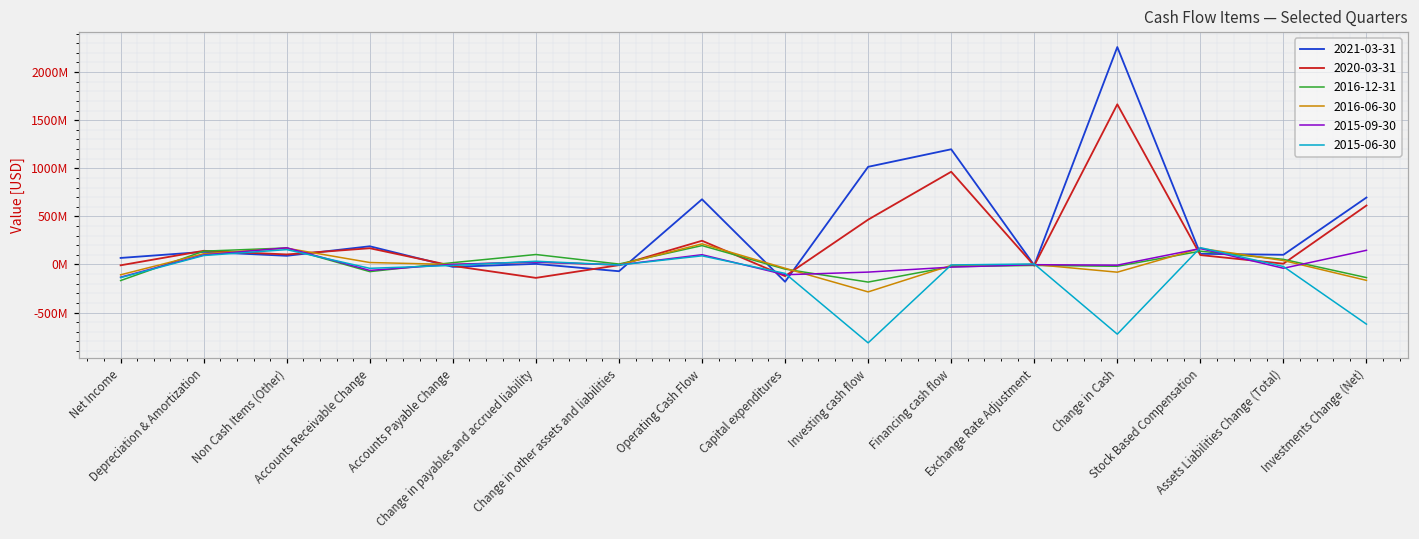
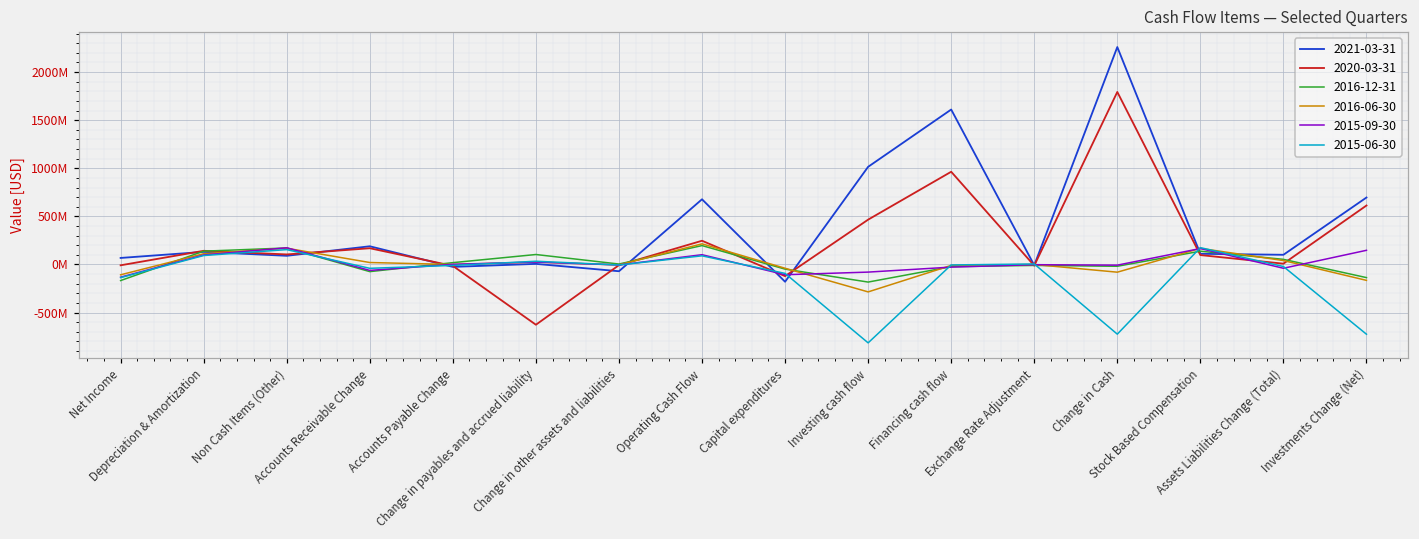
  {
    "2021-03-31": {
      "Net Income": 100000000,
      "Change in other assets and liabilities": -100000000,
      "Operating Cash Flow": 700000000,
      "Capital expenditures": -200000000,
      "Investing cash flow": 1000000000,
-     "Financing cash flow": 1200000000,
+     "Financing cash flow": 1600000000,
      "Change in Cash": 2300000000,
      "Assets Liabilities Change (Total)": 100000000,
      "Investments Change (Net)": 700000000
    },
    "2020-03-31": {
      "Net Income": 0,
-     "Change in payables and accrued liability": -100000000,
+     "Change in payables and accrued liability": -600000000,
      "Operating Cash Flow": 200000000,
      "Investing cash flow": 500000000,
      "Financing cash flow": 1000000000,
-     "Change in Cash": 1700000000,
+     "Change in Cash": 1800000000,
      "Assets Liabilities Change (Total)": 0,
      "Investments Change (Net)": 600000000
    },
    "2016-12-31": {
      "Net Income": -200000000,
      "Change in payables and accrued liability": 100000000,
      "Investing cash flow": -200000000
    },
    "2016-06-30": {
      "Accounts Receivable Change": 0,
      "Investing cash flow": -300000000,
      "Change in Cash": -100000000
    },
    "2015-09-30": {
      "Investing cash flow": -100000000,
      "Investments Change (Net)": 100000000
    },
    "2015-06-30": {
      "Investing cash flow": -800000000,
      "Change in Cash": -700000000,
-     "Investments Change (Net)": -600000000
+     "Investments Change (Net)": -700000000
    }
  }
